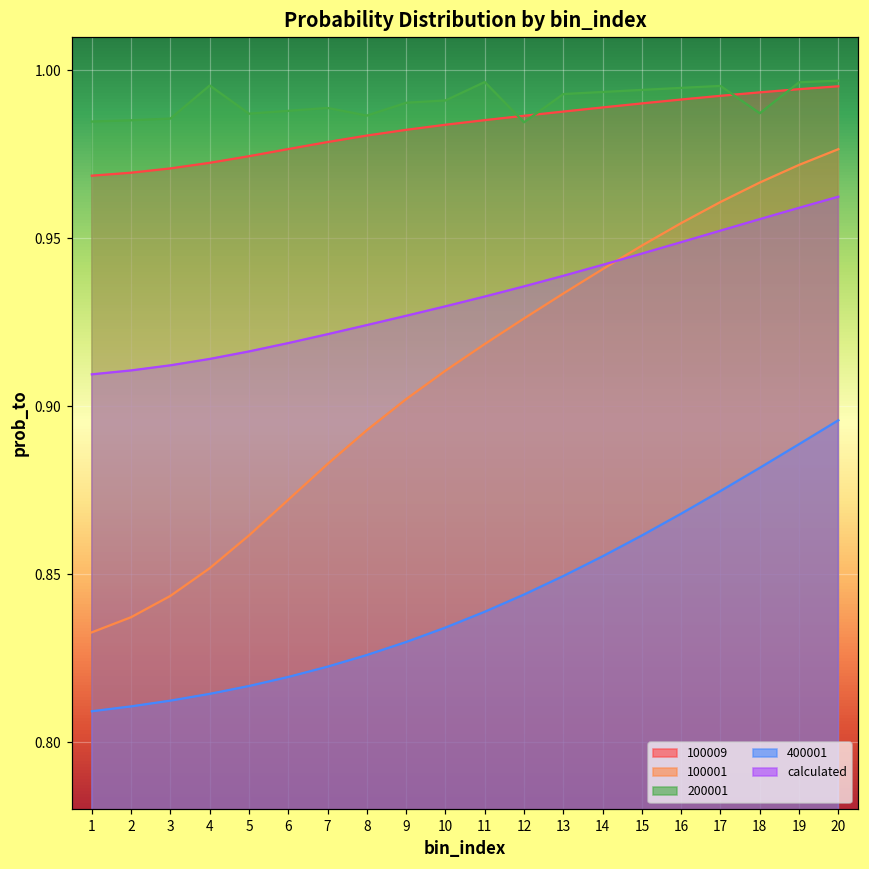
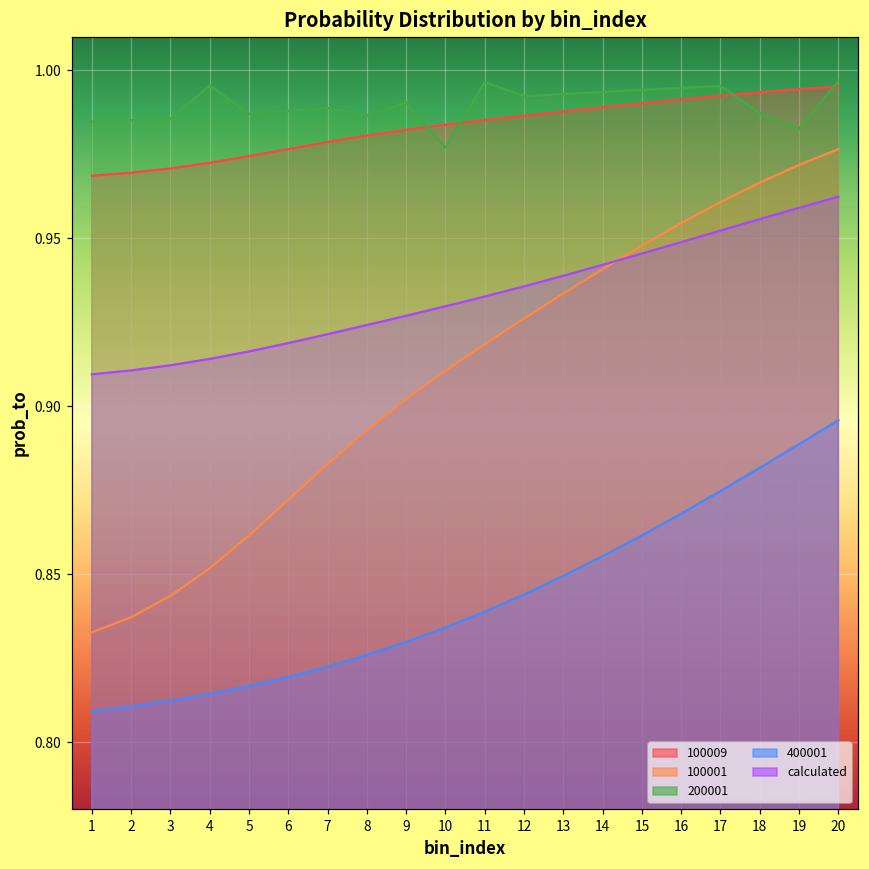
  {
    "200001": {
      "1": 0.985,
      "2": 0.985,
      "3": 0.986,
      "4": 0.995,
      "5": 0.987,
      "6": 0.988,
      "7": 0.989,
      "8": 0.987,
      "9": 0.990,
-     "10": 0.991,
+     "10": 0.977,
      "11": 0.996,
-     "12": 0.985,
+     "12": 0.992,
      "13": 0.993,
      "14": 0.994,
      "15": 0.994,
      "16": 0.995,
      "17": 0.995,
      "18": 0.987,
-     "19": 0.996,
+     "19": 0.983,
      "20": 0.997
    }
  }
